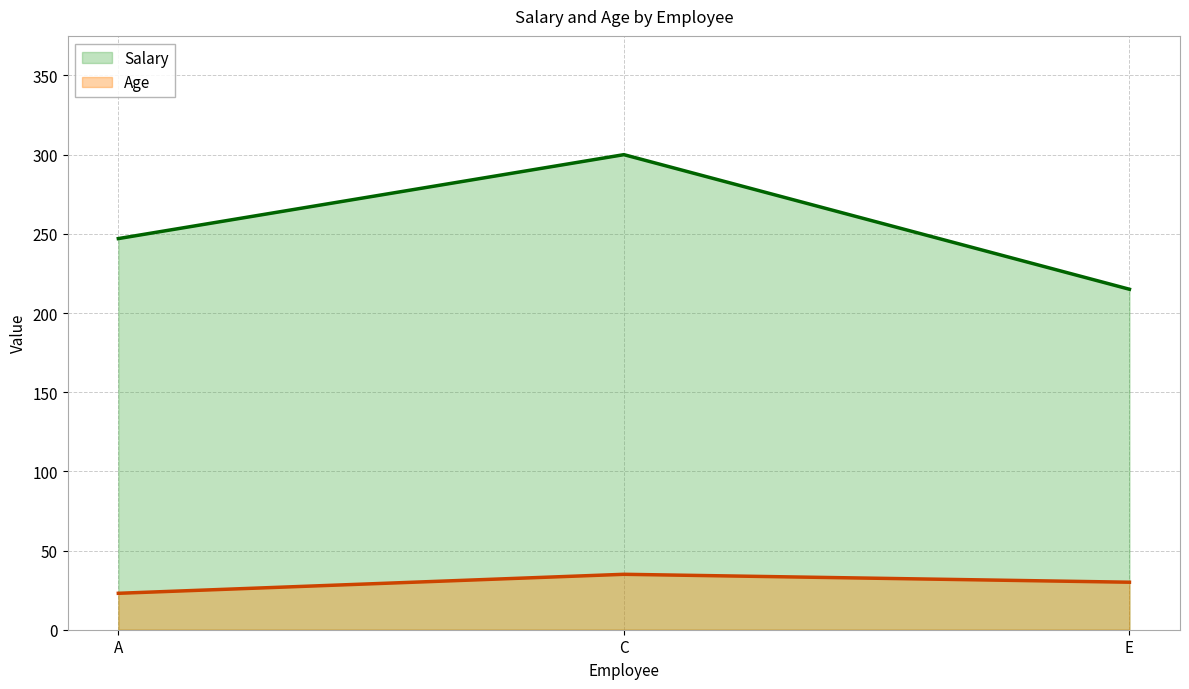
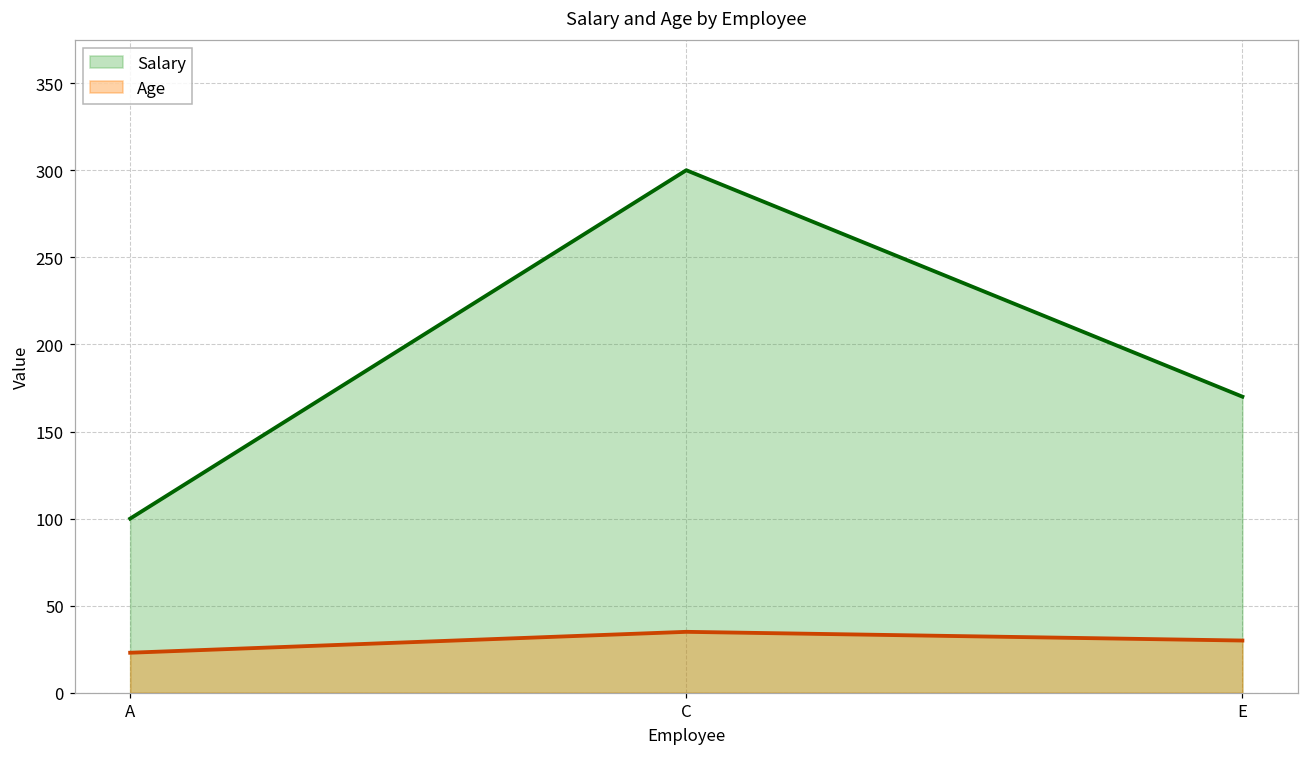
  {
    "Salary": {
-     "A": 247,
+     "A": 100,
      "C": 300,
-     "E": 215
+     "E": 170
    },
    "Age": {
      "A": 23,
      "C": 35,
      "E": 30
    }
  }
